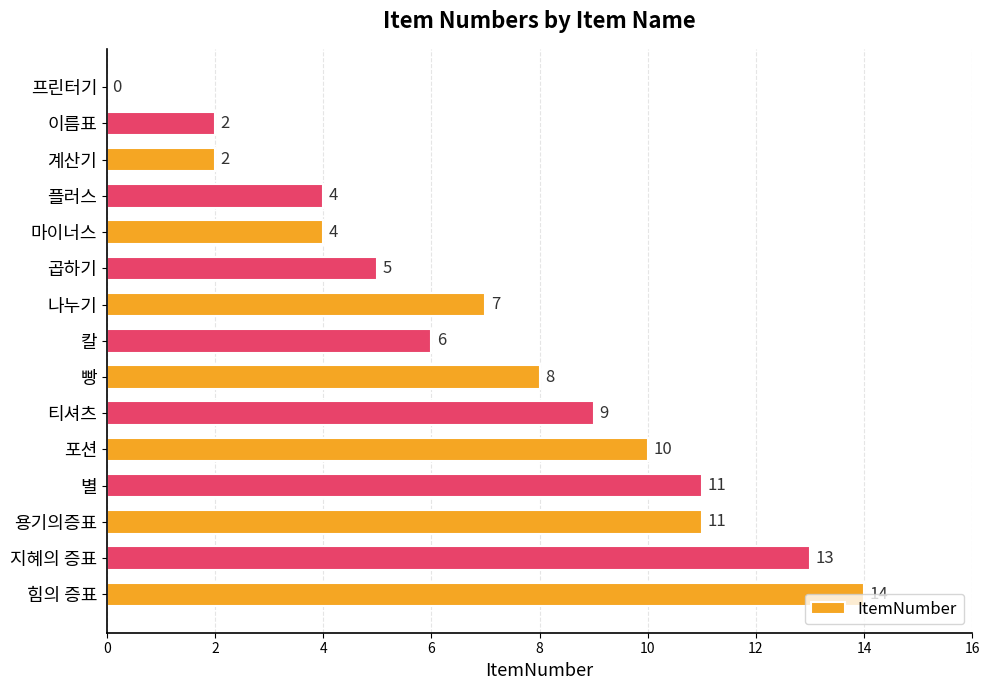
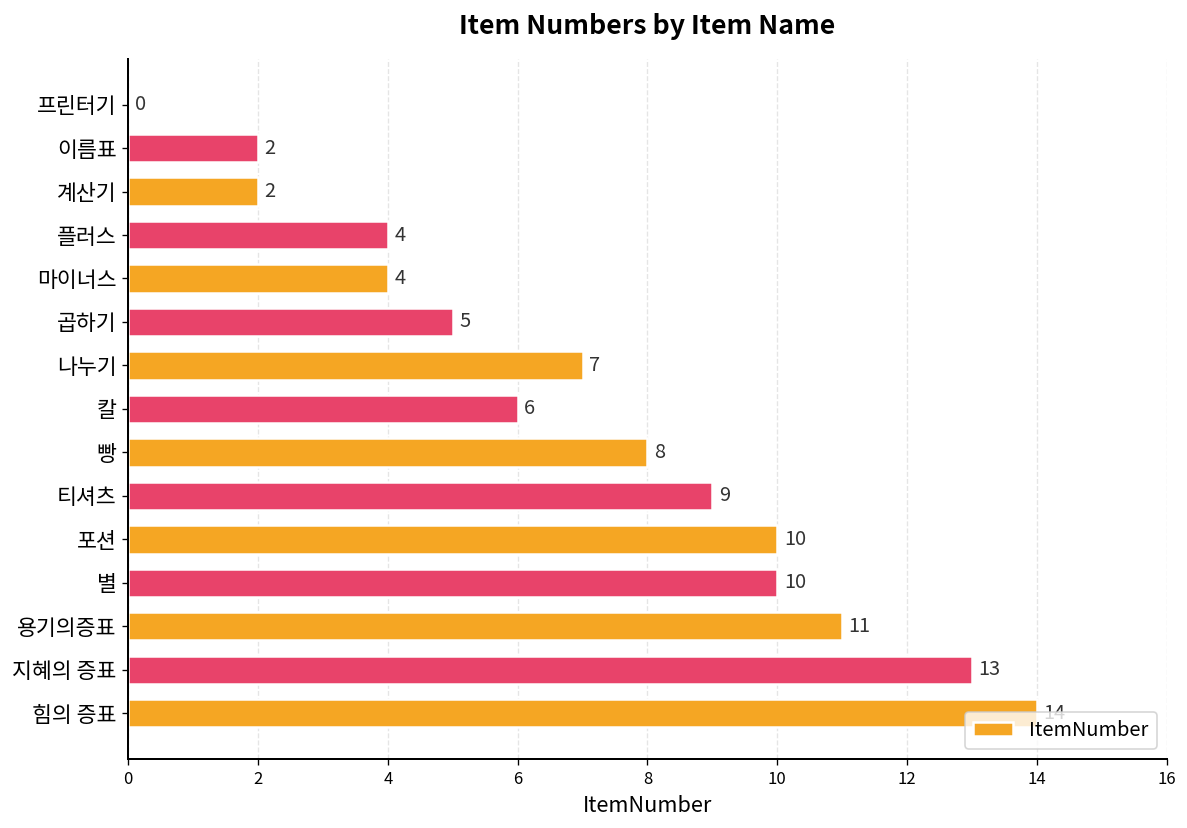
  {
    "프린터기": 0,
    "이름표": 2,
    "계산기": 2,
    "플러스": 4,
    "마이너스": 4,
    "곱하기": 5,
    "나누기": 7,
    "칼": 6,
    "빵": 8,
    "티셔츠": 9,
    "포션": 10,
-   "별": 11,
+   "별": 10,
    "용기의증표": 11,
    "지혜의 증표": 13
  }
